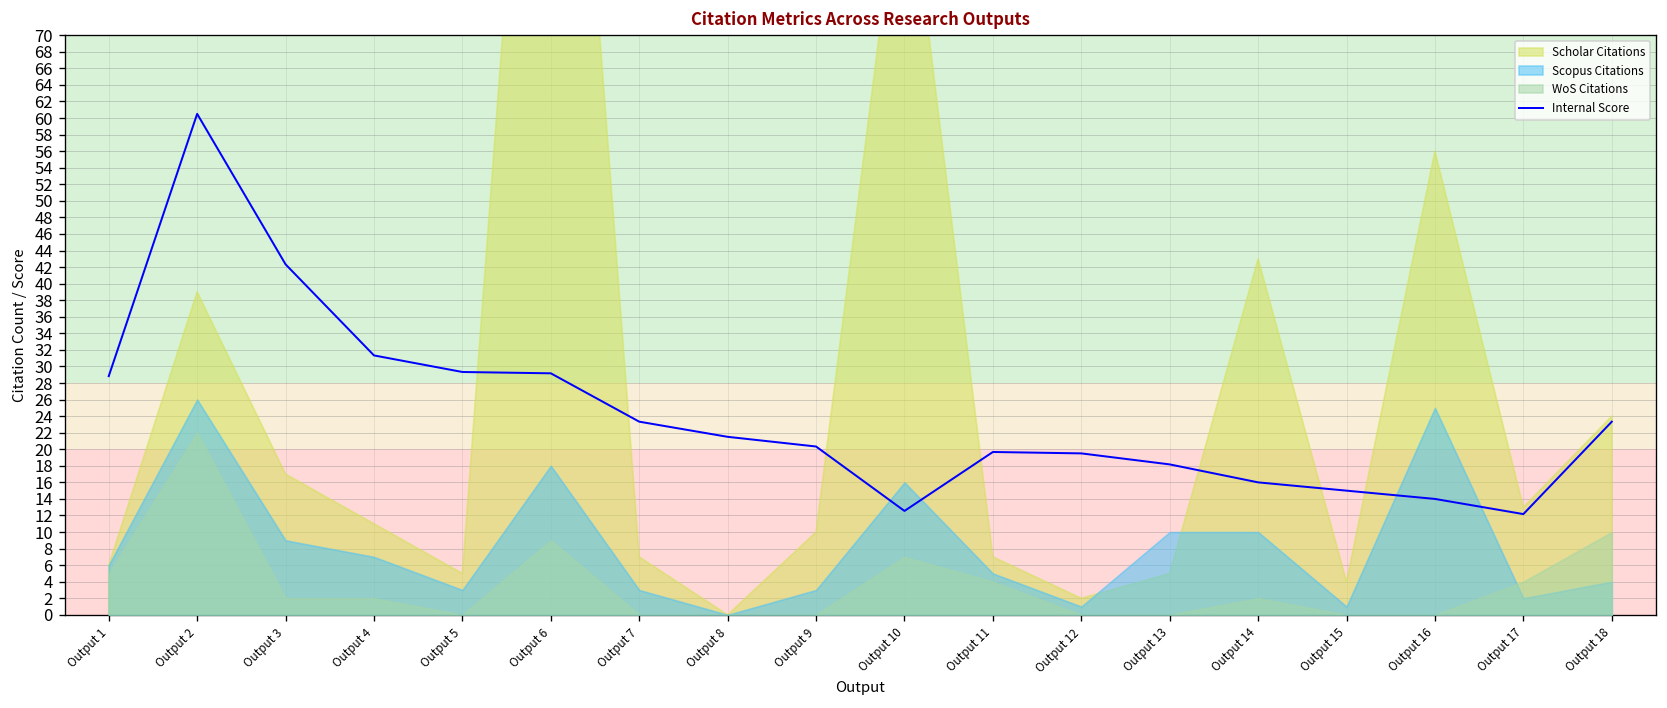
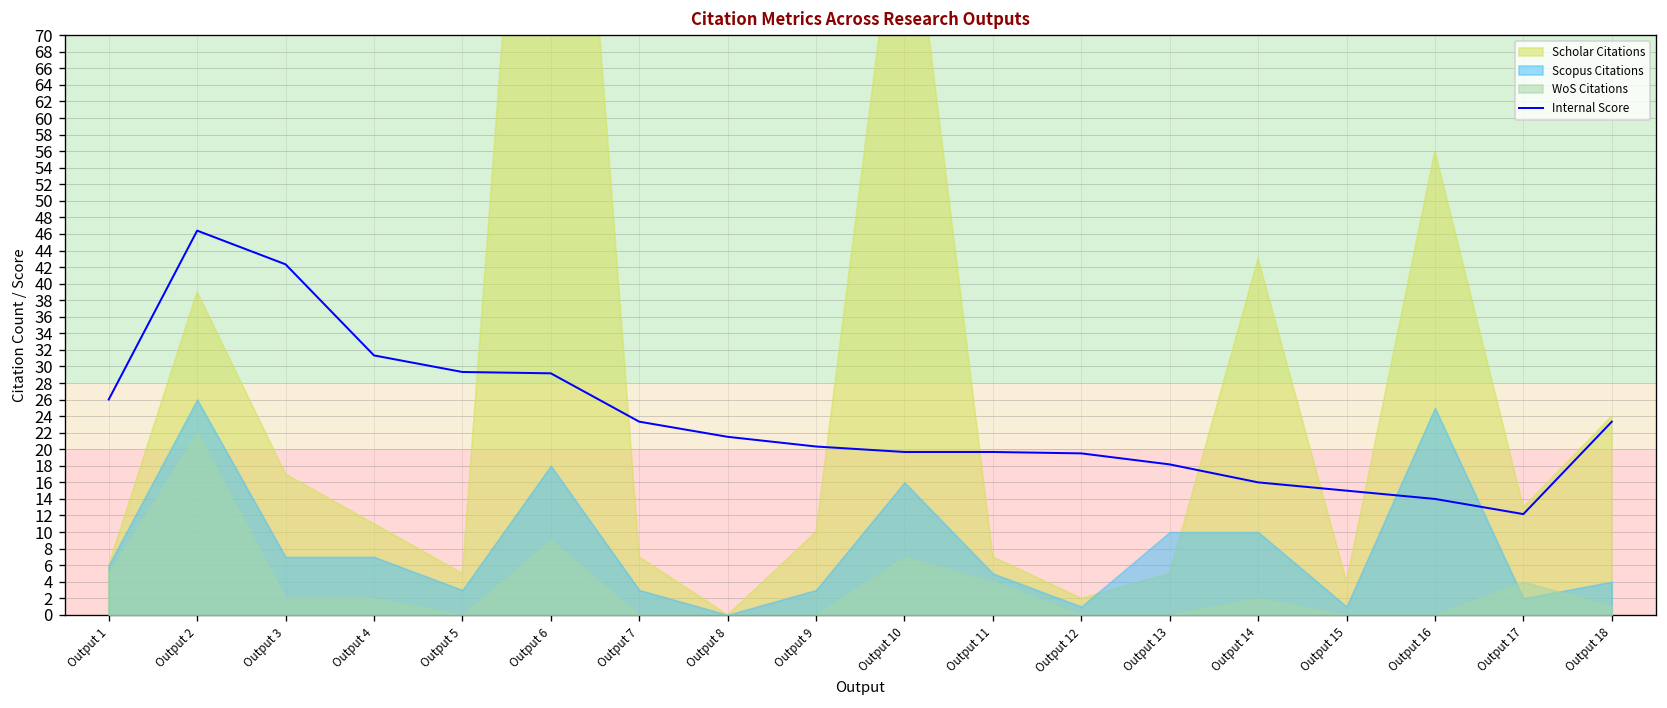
  {
    "Internal Score": {
-     "Output 1": 29,
-     "Output 2": 61,
+     "Output 1": 26,
+     "Output 2": 46,
      "Output 3": 42,
      "Output 4": 31,
      "Output 5": 29,
      "Output 6": 29,
      "Output 7": 23,
      "Output 8": 22,
      "Output 9": 20,
-     "Output 10": 13,
+     "Output 10": 20,
      "Output 11": 20,
      "Output 12": 20,
      "Output 13": 18,
      "Output 14": 16,
      "Output 15": 15,
      "Output 16": 14,
      "Output 17": 12,
      "Output 18": 23
    },
    "Scholar Citations": {
      "Output 2": 39,
      "Output 3": 17,
      "Output 4": 11,
      "Output 5": 5,
      "Output 7": 7,
      "Output 9": 10,
      "Output 11": 7,
      "Output 12": 2,
      "Output 13": 5,
      "Output 14": 43,
      "Output 15": 4,
      "Output 16": 56,
      "Output 17": 13,
      "Output 18": 24
    },
    "Scopus Citations": {
      "Output 2": 26,
-     "Output 3": 9,
+     "Output 3": 7,
      "Output 4": 7,
      "Output 5": 3,
      "Output 6": 18,
      "Output 7": 3,
      "Output 9": 3,
      "Output 10": 16,
      "Output 11": 5,
      "Output 12": 1,
      "Output 13": 10,
      "Output 14": 10,
      "Output 15": 1,
      "Output 16": 25,
      "Output 17": 2,
      "Output 18": 4
    },
    "WoS Citations": {
      "Output 1": 5,
      "Output 2": 22,
      "Output 3": 2,
      "Output 4": 2,
      "Output 5": 0,
      "Output 6": 9,
      "Output 7": 0,
      "Output 9": 0,
      "Output 10": 7,
      "Output 11": 4,
      "Output 12": 0,
      "Output 13": 0,
      "Output 14": 2,
      "Output 15": 0,
      "Output 16": 0,
      "Output 17": 4,
-     "Output 18": 10
+     "Output 18": 1
    }
  }
